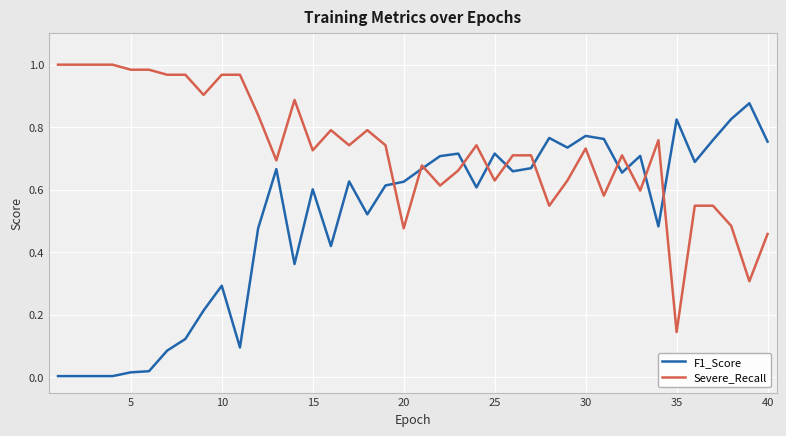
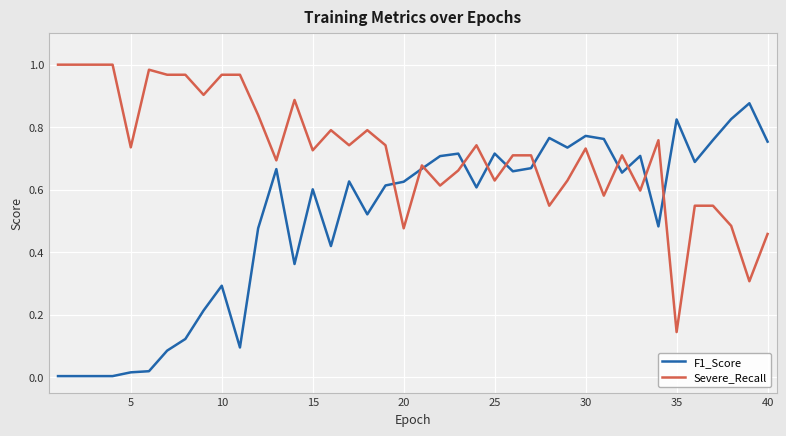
  {
    "F1_Score": {
      "5": 0.01,
      "10": 0.29,
      "15": 0.60,
      "20": 0.63,
      "25": 0.72,
      "30": 0.77,
      "35": 0.82,
      "40": 0.75
    },
    "Severe_Recall": {
-     "5": 0.98,
+     "5": 0.74,
      "10": 0.97,
      "15": 0.73,
      "20": 0.48,
      "25": 0.63,
      "30": 0.73,
      "35": 0.14,
      "40": 0.46
    }
  }
